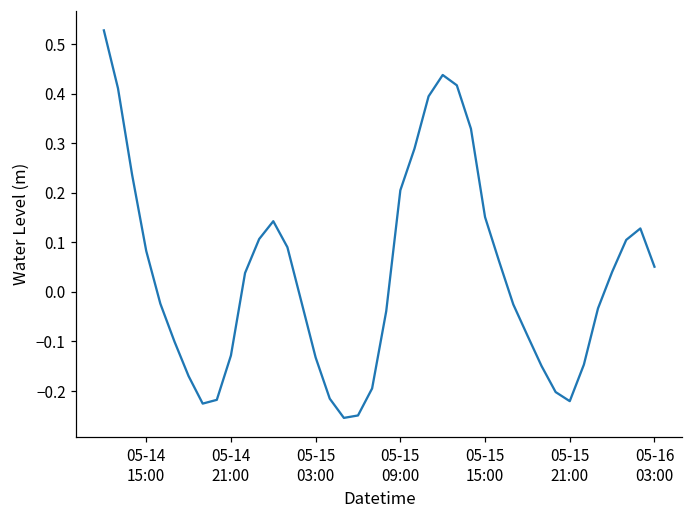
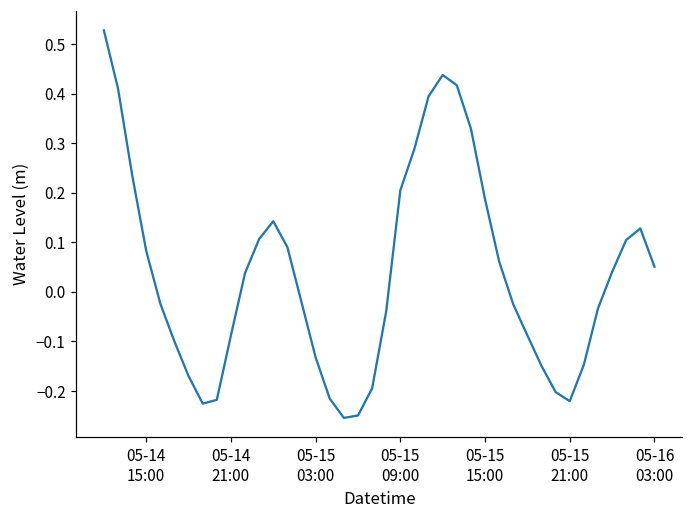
  {
    "05-14 15:00": 0.08,
-   "05-14 21:00": -0.13,
+   "05-14 21:00": -0.09,
    "05-15 03:00": -0.13,
    "05-15 09:00": 0.21,
-   "05-15 15:00": 0.15,
+   "05-15 15:00": 0.19,
    "05-15 21:00": -0.22,
    "05-16 03:00": 0.05
  }
